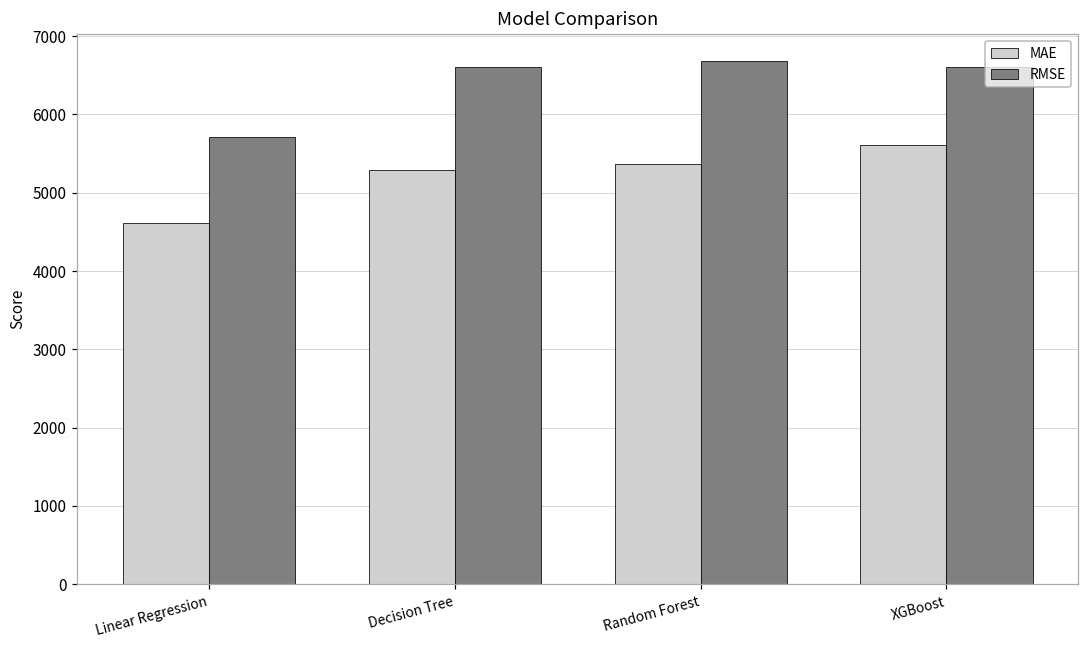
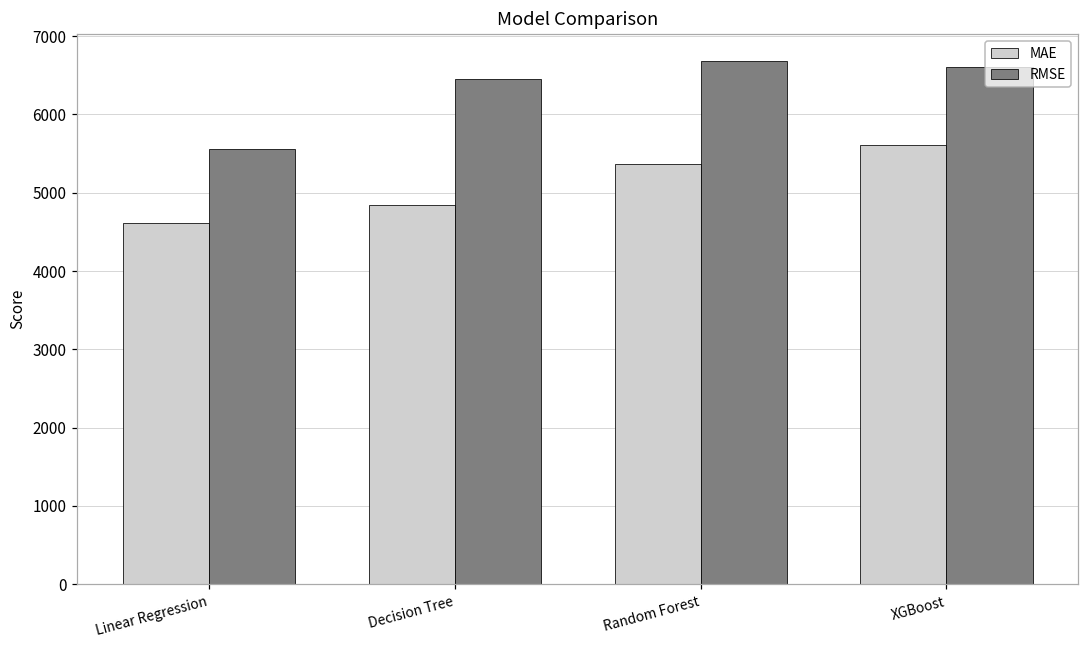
  {
    "MAE": {
      "Linear Regression": 4600,
-     "Decision Tree": 5300,
+     "Decision Tree": 4800,
      "Random Forest": 5400,
      "XGBoost": 5600
    },
    "RMSE": {
-     "Linear Regression": 5700,
-     "Decision Tree": 6600,
+     "Linear Regression": 5600,
+     "Decision Tree": 6500,
      "Random Forest": 6700
    }
  }
